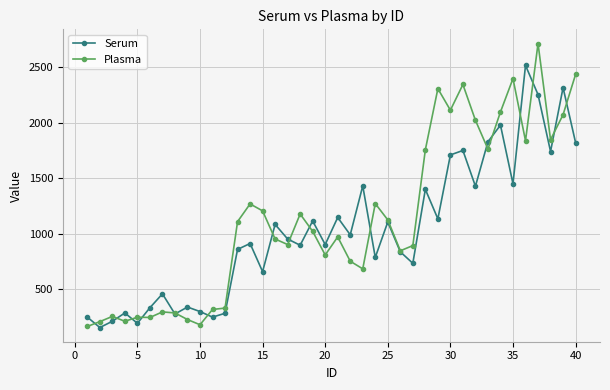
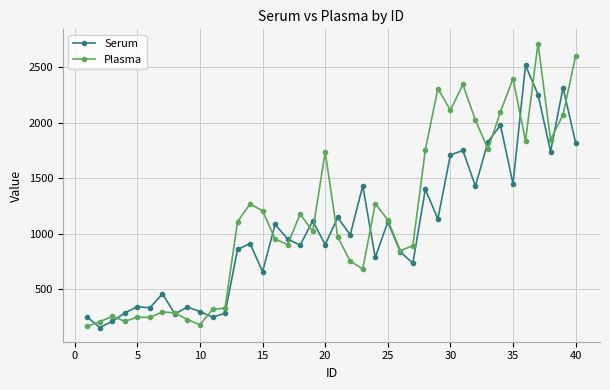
  {
    "Serum": {
-     "5": 190,
+     "5": 340,
      "10": 300,
      "15": 660,
      "20": 900,
      "30": 1710,
      "35": 1450,
      "40": 1820
    },
    "Plasma": {
      "5": 250,
      "10": 180,
      "15": 1210,
-     "20": 810,
+     "20": 1740,
      "30": 2110,
      "35": 2400,
-     "40": 2440
+     "40": 2600
    }
  }
